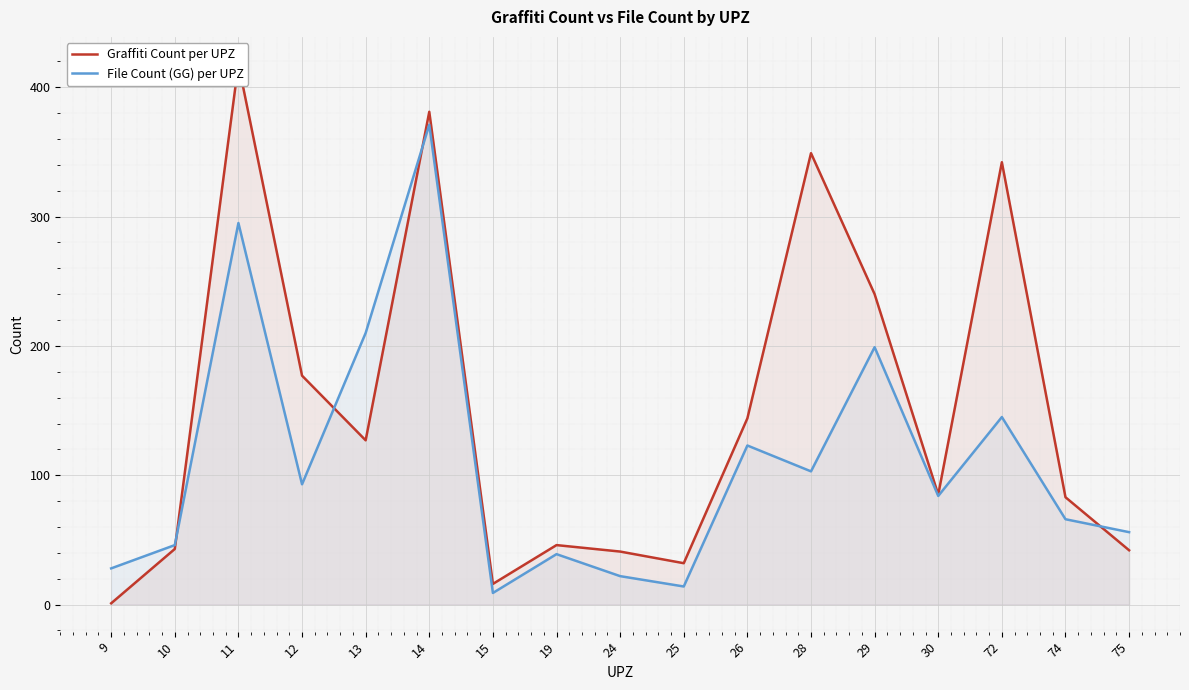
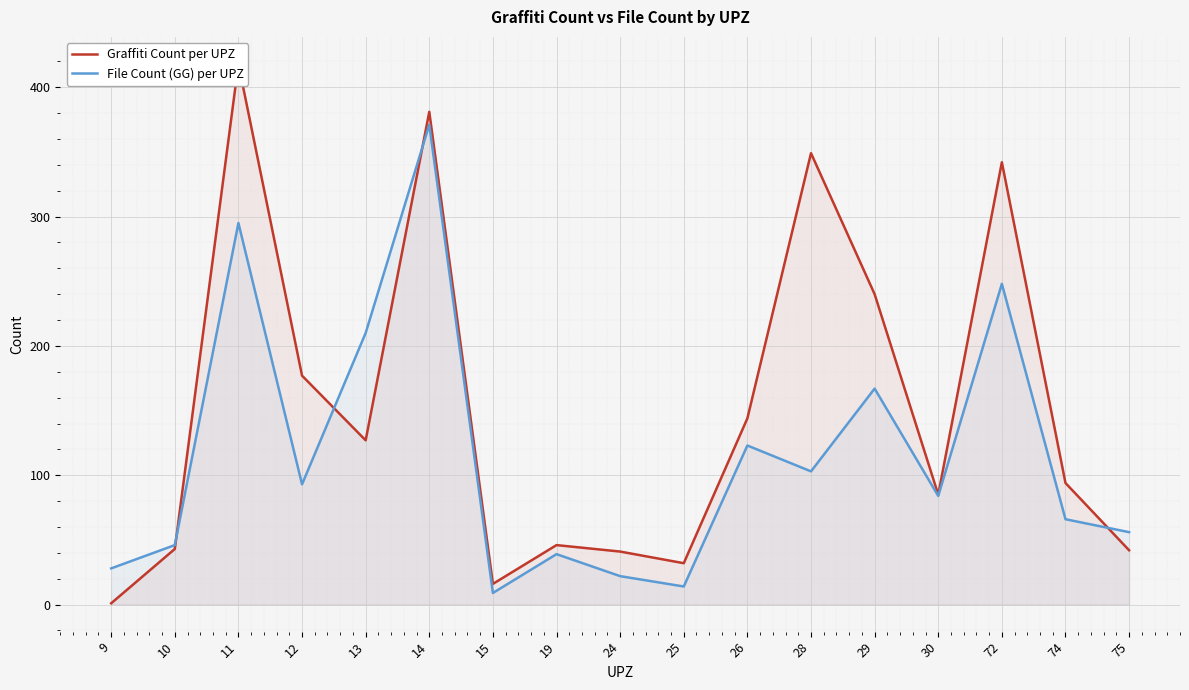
  {
    "Graffiti Count per UPZ": {
      "9": 1,
      "10": 43,
      "12": 177,
      "13": 127,
      "14": 381,
      "15": 16,
      "19": 46,
      "24": 41,
      "25": 32,
      "26": 144,
      "28": 349,
      "29": 240,
      "72": 342,
-     "74": 83,
+     "74": 94,
      "75": 42
    },
    "File Count (GG) per UPZ": {
      "9": 28,
      "10": 46,
      "11": 295,
      "12": 93,
      "13": 210,
      "14": 371,
      "15": 9,
      "19": 39,
      "24": 22,
      "25": 14,
      "26": 123,
      "28": 103,
-     "29": 199,
-     "72": 145,
+     "29": 167,
+     "72": 248,
      "74": 66,
      "75": 56
    }
  }
